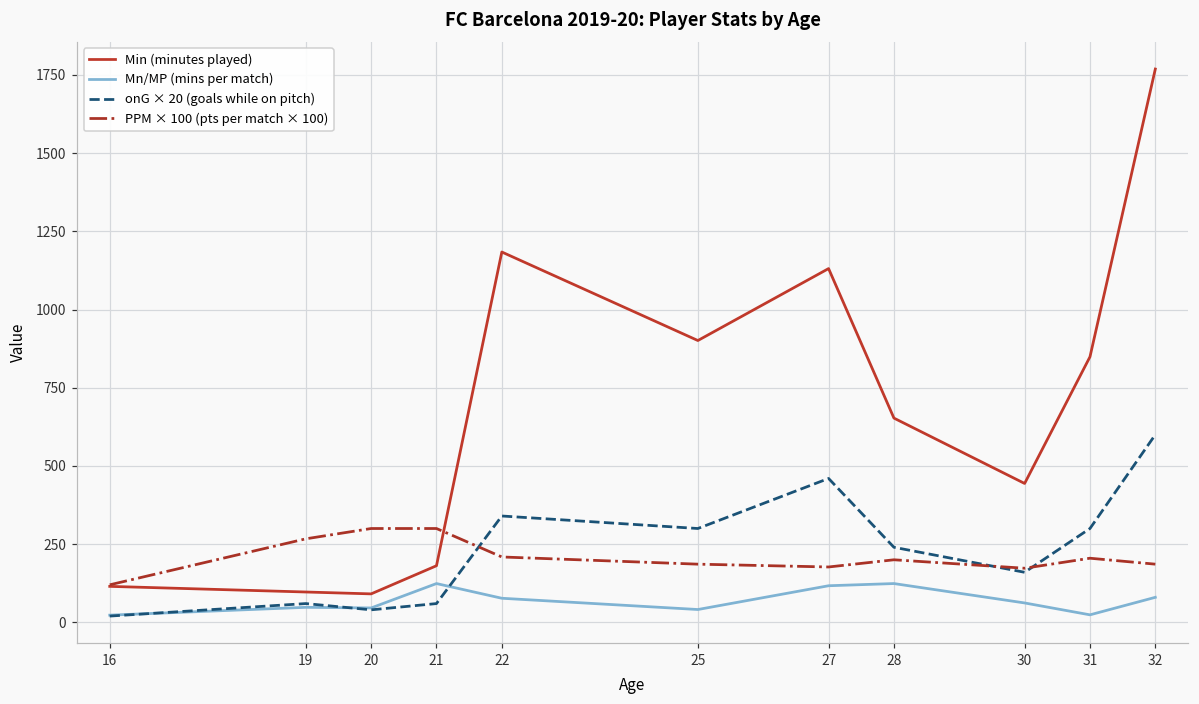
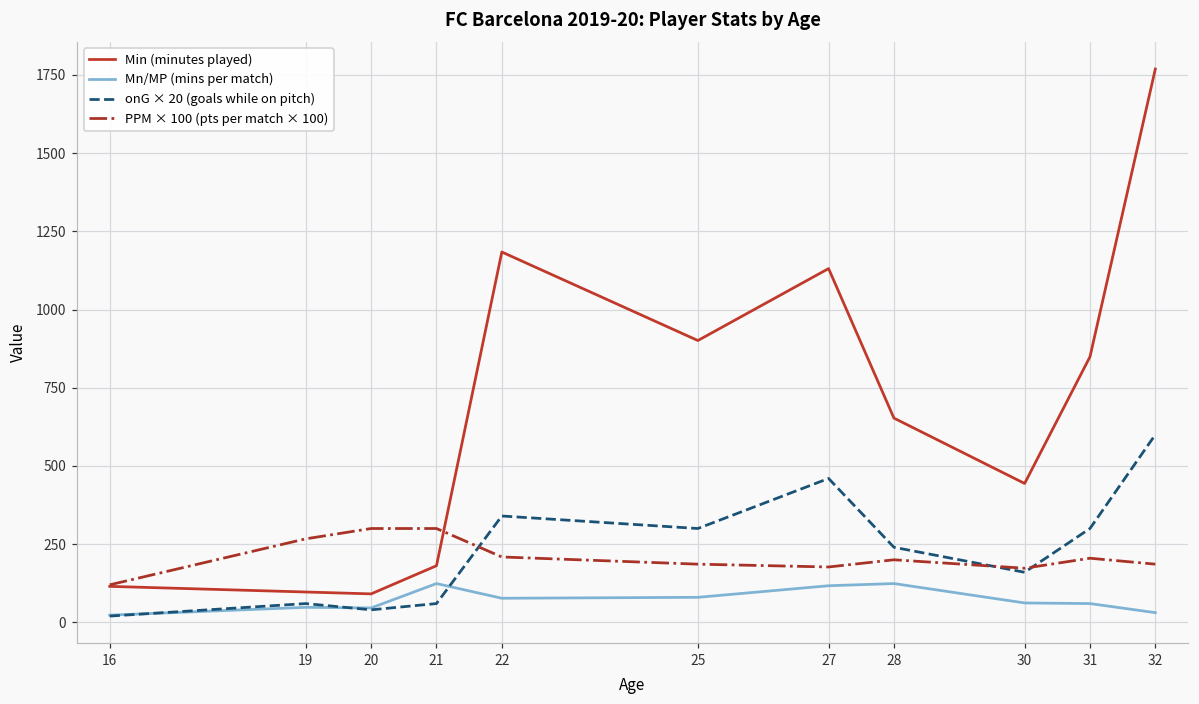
  {
    "Mn/MP (mins per match)": {
      "19": 50,
      "21": 120,
      "22": 80,
-     "25": 40,
+     "25": 80,
      "27": 120,
      "28": 120,
      "30": 60,
-     "31": 20,
-     "32": 80
+     "31": 60,
+     "32": 30
    },
    "onG × 20 (goals while on pitch)": {
      "19": 60,
      "21": 60,
      "22": 340,
      "25": 300,
      "27": 460,
      "28": 240,
      "30": 160,
      "31": 300,
      "32": 600
    }
  }
